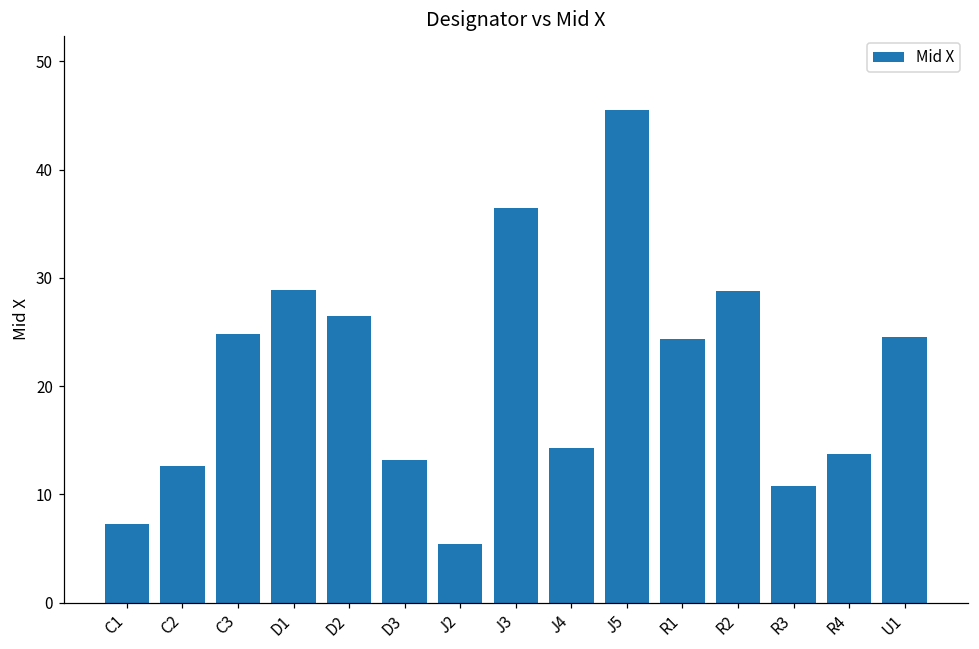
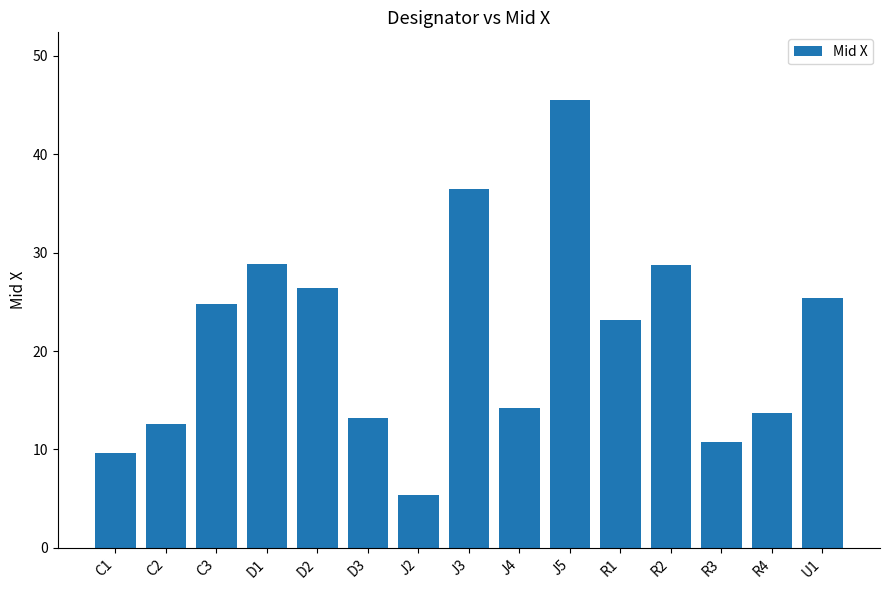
  {
-   "C1": 7,
+   "C1": 10,
    "C2": 13,
    "C3": 25,
    "D1": 29,
    "D2": 26,
    "D3": 13,
    "J2": 5,
    "J3": 36,
    "J4": 14,
    "J5": 46,
-   "R1": 24,
+   "R1": 23,
    "R2": 29,
    "R3": 11,
    "R4": 14,
-   "U1": 24.5
+   "U1": 25.4
  }
